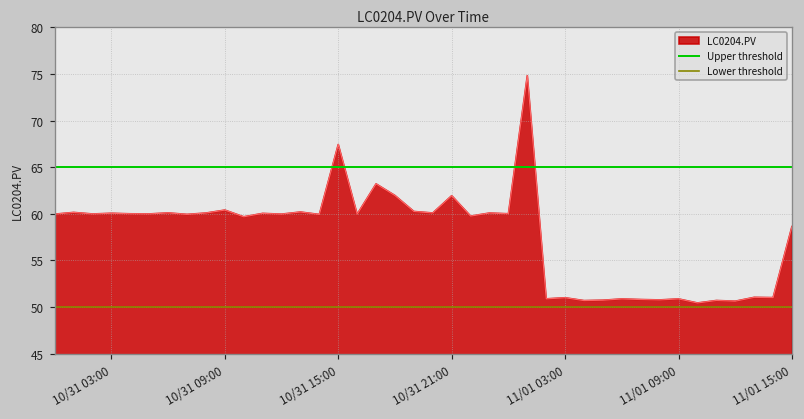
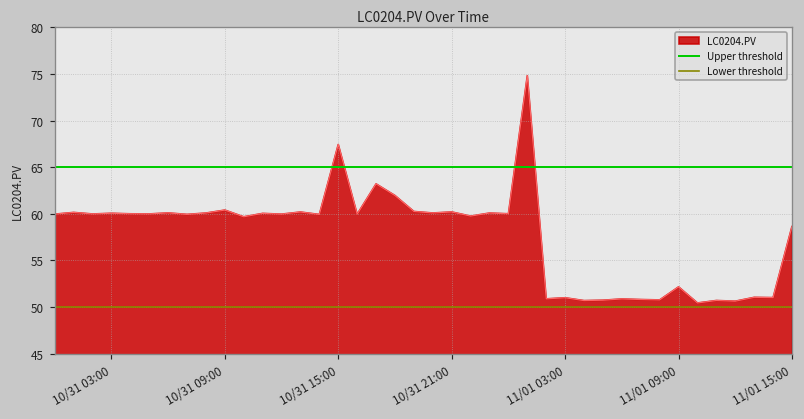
  {
    "10/31 03:00": 60,
    "10/31 09:00": 60,
    "10/31 15:00": 67,
-   "10/31 21:00": 62,
+   "10/31 21:00": 60,
    "11/01 03:00": 51,
-   "11/01 09:00": 51,
+   "11/01 09:00": 52,
    "11/01 15:00": 59
  }
